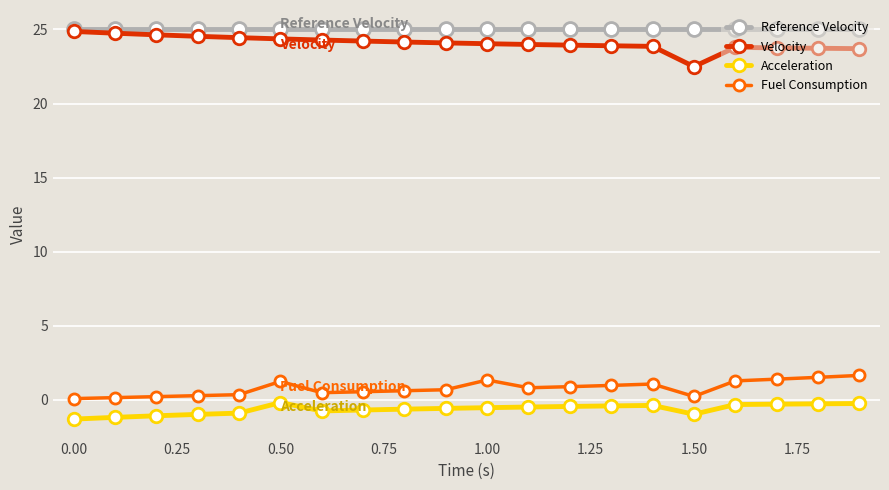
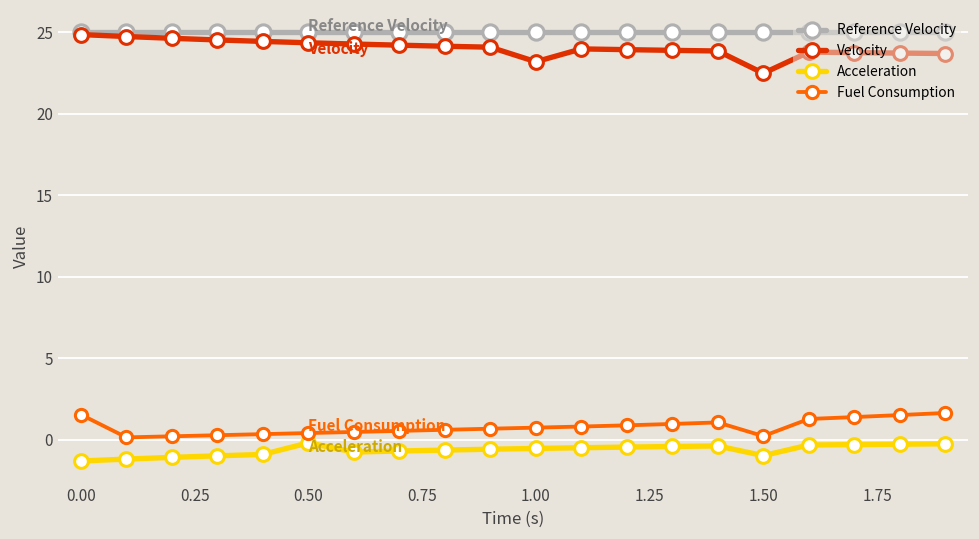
  {
    "Reference Velocity": {
      "0.50": 25.0,
      "1.00": 25.0,
      "1.50": 25.0
    },
    "Velocity": {
      "0.50": 24.4,
-     "1.00": 24.0,
+     "1.00": 23.2,
      "1.50": 22.5
    },
    "Acceleration": {
      "0.00": -1.3,
      "0.50": -0.2,
      "1.00": -0.5,
      "1.50": -1.0
    },
    "Fuel Consumption": {
-     "0.00": 0.1,
-     "0.50": 1.2,
-     "1.00": 1.3,
+     "0.00": 1.5,
+     "0.50": 0.4,
+     "1.00": 0.7,
      "1.50": 0.2
    }
  }
